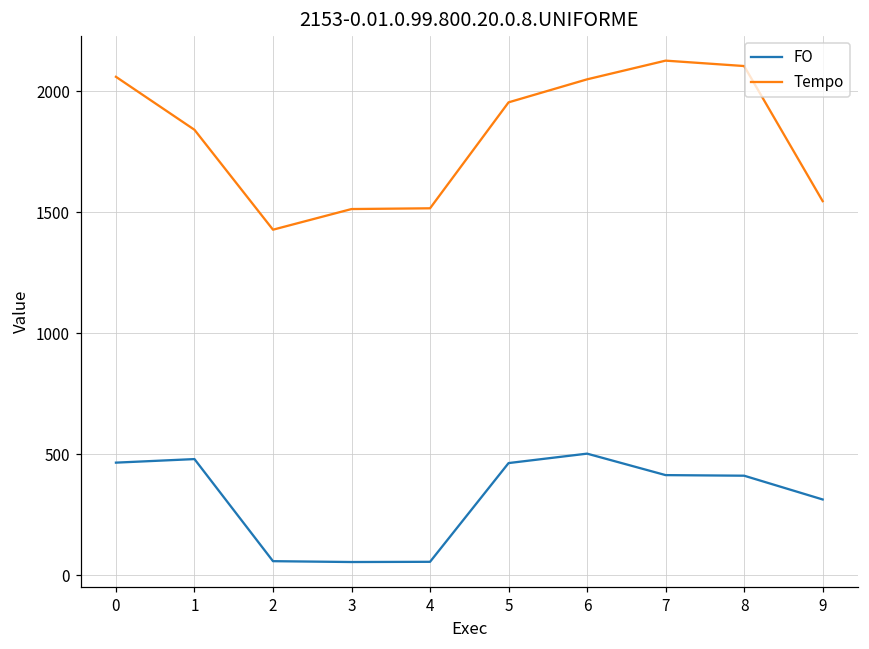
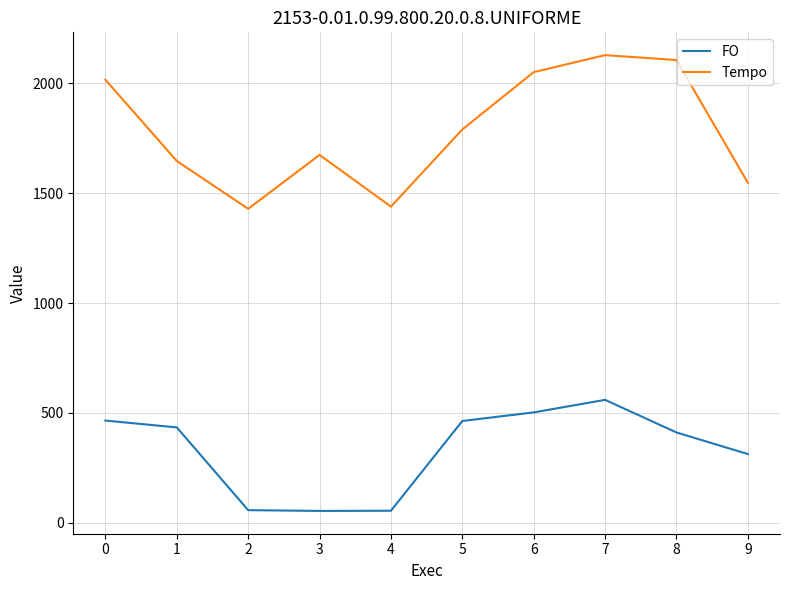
  {
    "FO": {
      "0": 470,
-     "1": 480,
+     "1": 430,
      "2": 60,
      "3": 50,
      "4": 60,
      "5": 460,
      "6": 500,
-     "7": 410,
+     "7": 560,
      "8": 410,
      "9": 310
    },
    "Tempo": {
-     "0": 2060,
-     "1": 1840,
+     "0": 2010,
+     "1": 1650,
      "2": 1430,
-     "3": 1510,
-     "4": 1520,
-     "5": 1950,
+     "3": 1670,
+     "4": 1440,
+     "5": 1790,
      "6": 2050,
      "7": 2130,
      "8": 2100,
      "9": 1550
    }
  }
